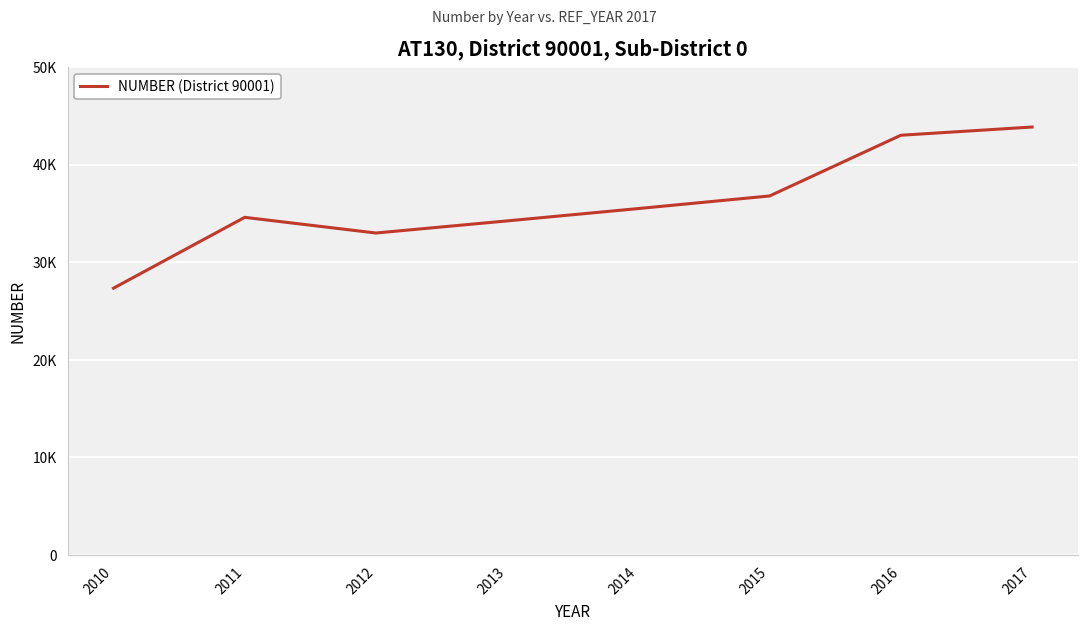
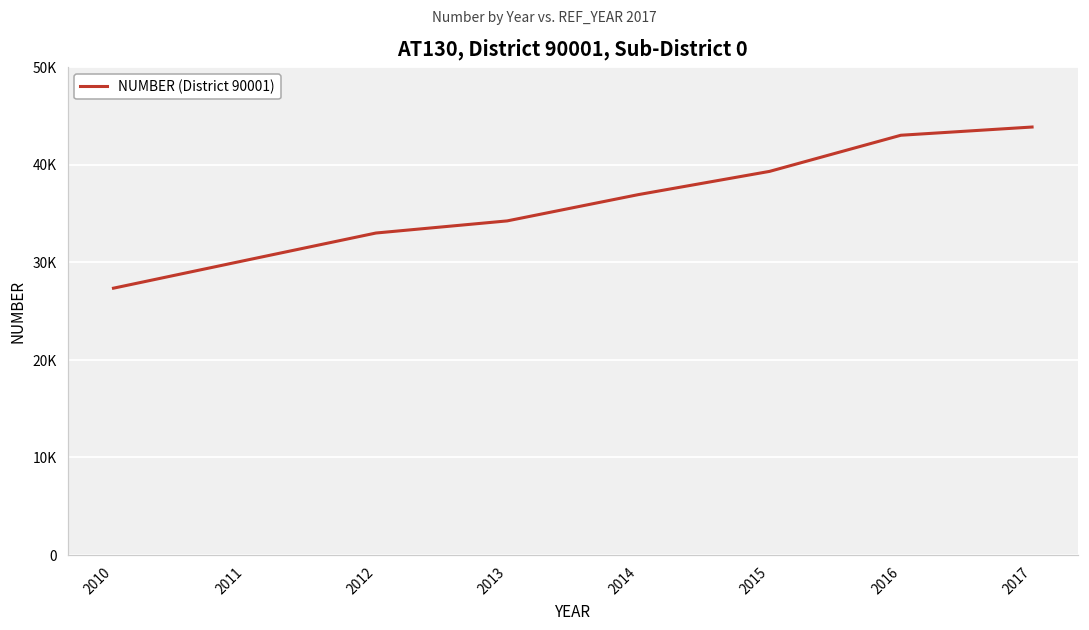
  {
    "2010": 27000,
-   "2011": 35000,
+   "2011": 30000,
    "2012": 33000,
    "2013": 34000,
-   "2014": 35000,
-   "2015": 37000,
+   "2014": 37000,
+   "2015": 39000,
    "2016": 43000,
    "2017": 44000
  }
